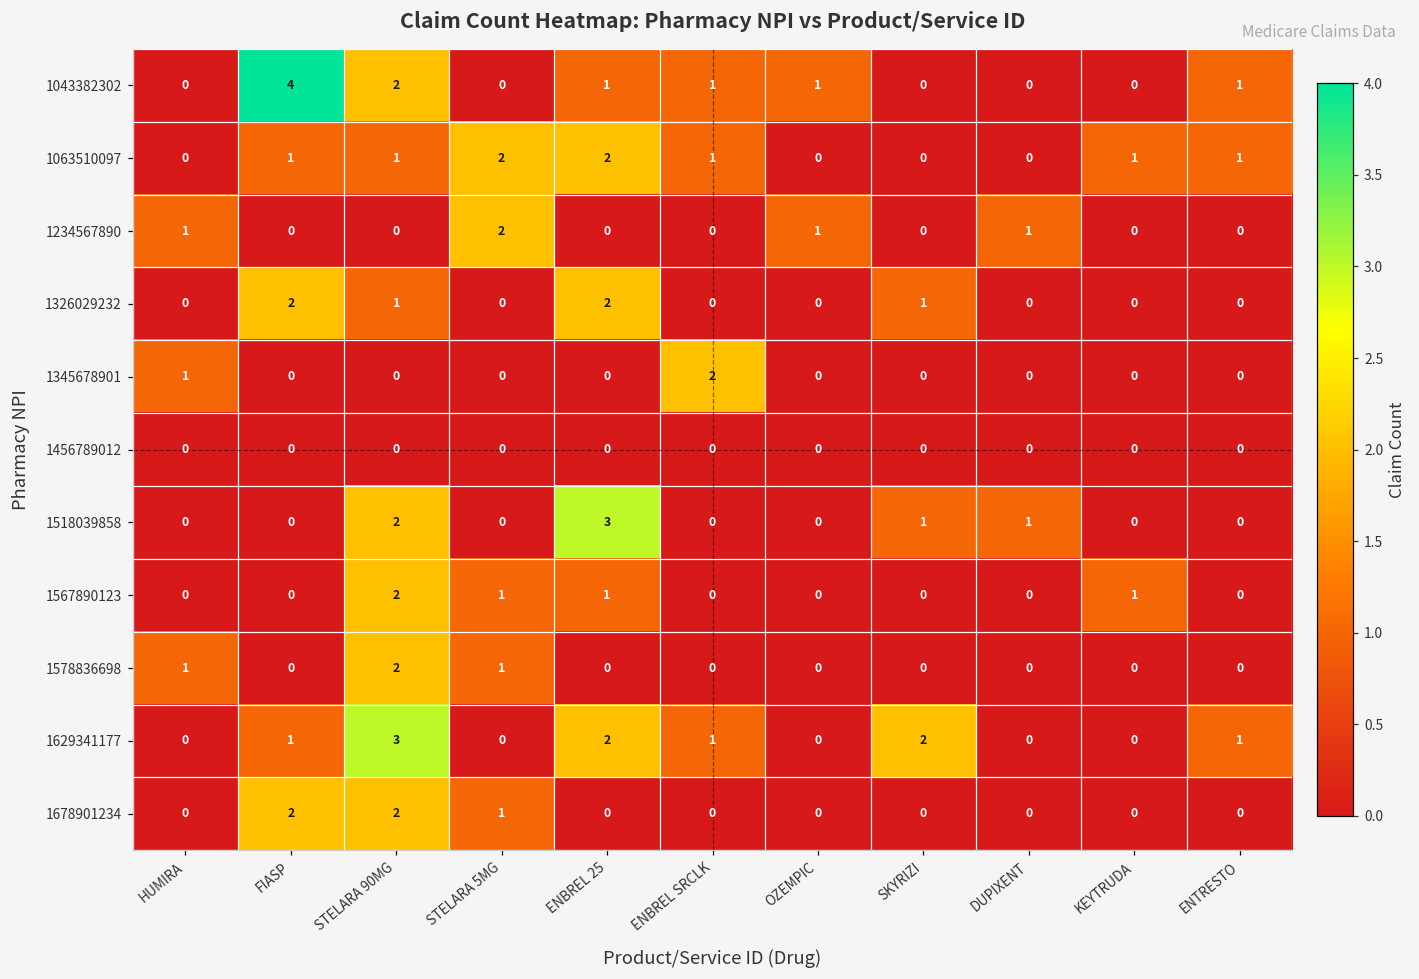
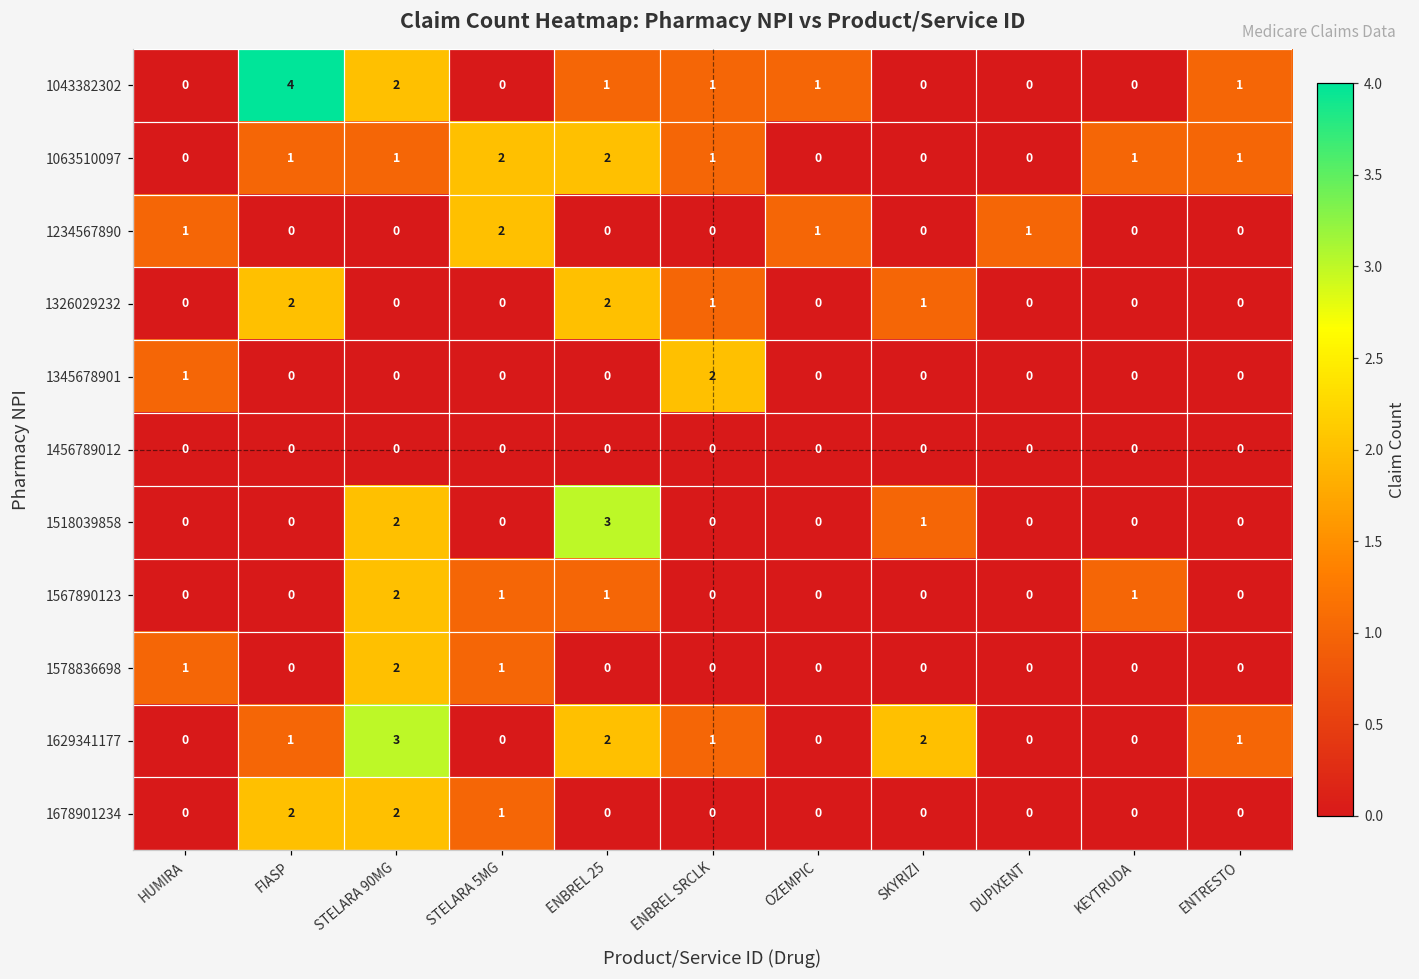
  {
    "1043382302": {
      "HUMIRA": 0,
      "FIASP": 4,
      "STELARA 90MG": 2,
      "STELARA 5MG": 0,
      "ENBREL 25": 1,
      "ENBREL SRCLK": 1,
      "OZEMPIC": 1,
      "SKYRIZI": 0,
      "DUPIXENT": 0,
      "KEYTRUDA": 0,
      "ENTRESTO": 1
    },
    "1063510097": {
      "HUMIRA": 0,
      "FIASP": 1,
      "STELARA 90MG": 1,
      "STELARA 5MG": 2,
      "ENBREL 25": 2,
      "ENBREL SRCLK": 1,
      "OZEMPIC": 0,
      "SKYRIZI": 0,
      "DUPIXENT": 0,
      "KEYTRUDA": 1,
      "ENTRESTO": 1
    },
    "1234567890": {
      "HUMIRA": 1,
      "FIASP": 0,
      "STELARA 90MG": 0,
      "STELARA 5MG": 2,
      "ENBREL 25": 0,
      "ENBREL SRCLK": 0,
      "OZEMPIC": 1,
      "SKYRIZI": 0,
      "DUPIXENT": 1,
      "KEYTRUDA": 0,
      "ENTRESTO": 0
    },
    "1326029232": {
      "HUMIRA": 0,
      "FIASP": 2,
-     "STELARA 90MG": 1,
+     "STELARA 90MG": 0,
      "STELARA 5MG": 0,
      "ENBREL 25": 2,
-     "ENBREL SRCLK": 0,
+     "ENBREL SRCLK": 1,
      "OZEMPIC": 0,
      "SKYRIZI": 1,
      "DUPIXENT": 0,
      "KEYTRUDA": 0,
      "ENTRESTO": 0
    },
    "1345678901": {
      "HUMIRA": 1,
      "FIASP": 0,
      "STELARA 90MG": 0,
      "STELARA 5MG": 0,
      "ENBREL 25": 0,
      "ENBREL SRCLK": 2,
      "OZEMPIC": 0,
      "SKYRIZI": 0,
      "DUPIXENT": 0,
      "KEYTRUDA": 0,
      "ENTRESTO": 0
    },
    "1456789012": {
      "HUMIRA": 0,
      "FIASP": 0,
      "STELARA 90MG": 0,
      "STELARA 5MG": 0,
      "ENBREL 25": 0,
      "ENBREL SRCLK": 0,
      "OZEMPIC": 0,
      "SKYRIZI": 0,
      "DUPIXENT": 0,
      "KEYTRUDA": 0,
      "ENTRESTO": 0
    },
    "1518039858": {
      "HUMIRA": 0,
      "FIASP": 0,
      "STELARA 90MG": 2,
      "STELARA 5MG": 0,
      "ENBREL 25": 3,
      "ENBREL SRCLK": 0,
      "OZEMPIC": 0,
      "SKYRIZI": 1,
-     "DUPIXENT": 1,
+     "DUPIXENT": 0,
      "KEYTRUDA": 0,
      "ENTRESTO": 0
    },
    "1567890123": {
      "HUMIRA": 0,
      "FIASP": 0,
      "STELARA 90MG": 2,
      "STELARA 5MG": 1,
      "ENBREL 25": 1,
      "ENBREL SRCLK": 0,
      "OZEMPIC": 0,
      "SKYRIZI": 0,
      "DUPIXENT": 0,
      "KEYTRUDA": 1,
      "ENTRESTO": 0
    },
    "1578836698": {
      "HUMIRA": 1,
      "FIASP": 0,
      "STELARA 90MG": 2,
      "STELARA 5MG": 1,
      "ENBREL 25": 0,
      "ENBREL SRCLK": 0,
      "OZEMPIC": 0,
      "SKYRIZI": 0,
      "DUPIXENT": 0,
      "KEYTRUDA": 0,
      "ENTRESTO": 0
    },
    "1629341177": {
      "HUMIRA": 0,
      "FIASP": 1,
      "STELARA 90MG": 3,
      "STELARA 5MG": 0,
      "ENBREL 25": 2,
      "ENBREL SRCLK": 1,
      "OZEMPIC": 0,
      "SKYRIZI": 2,
      "DUPIXENT": 0,
      "KEYTRUDA": 0,
      "ENTRESTO": 1
    },
    "1678901234": {
      "HUMIRA": 0,
      "FIASP": 2,
      "STELARA 90MG": 2,
      "STELARA 5MG": 1,
      "ENBREL 25": 0,
      "ENBREL SRCLK": 0,
      "OZEMPIC": 0,
      "SKYRIZI": 0,
      "DUPIXENT": 0,
      "KEYTRUDA": 0,
      "ENTRESTO": 0
    }
  }
